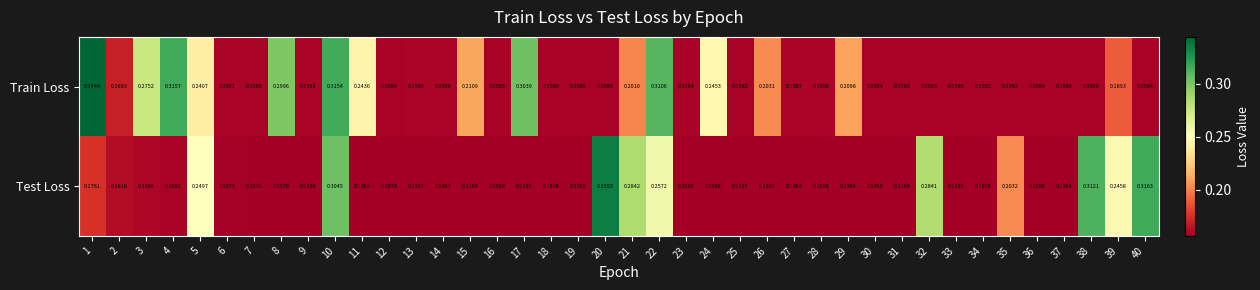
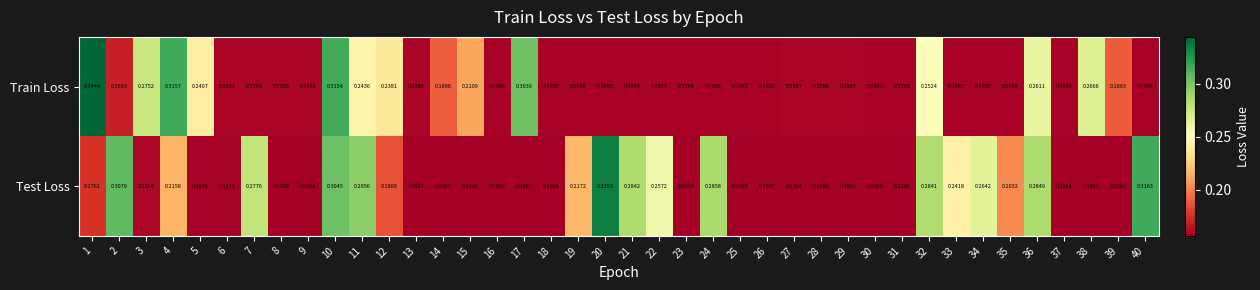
  {
    "Train Loss": {
      "1": 0.3444,
      "2": 0.1693,
      "3": 0.2752,
      "4": 0.3157,
      "5": 0.2407,
      "6": 0.1591,
      "7": 0.1589,
-     "8": 0.2996,
+     "8": 0.1590,
      "9": 0.1591,
      "10": 0.3154,
      "11": 0.2436,
-     "12": 0.1584,
+     "12": 0.2381,
      "13": 0.1586,
-     "14": 0.1586,
+     "14": 0.1896,
      "15": 0.2109,
      "16": 0.1585,
      "17": 0.3039,
      "18": 0.1585,
      "19": 0.1585,
      "20": 0.1585,
-     "21": 0.2010,
-     "22": 0.3106,
+     "21": 0.1584,
+     "22": 0.1584,
      "23": 0.1584,
-     "24": 0.2453,
+     "24": 0.1584,
      "25": 0.1582,
-     "26": 0.2031,
+     "26": 0.1584,
      "27": 0.1587,
      "28": 0.1586,
-     "29": 0.2098,
+     "29": 0.1587,
      "30": 0.1584,
      "31": 0.1583,
-     "32": 0.1583,
+     "32": 0.2524,
      "33": 0.1585,
      "34": 0.1582,
      "35": 0.1583,
-     "36": 0.1584,
+     "36": 0.2611,
      "37": 0.1585,
-     "38": 0.1586,
+     "38": 0.2666,
      "39": 0.1893,
      "40": 0.1584
    },
    "Test Loss": {
      "1": 0.1761,
-     "2": 0.1618,
+     "2": 0.3079,
      "3": 0.1596,
-     "4": 0.1581,
-     "5": 0.2497,
+     "4": 0.2158,
+     "5": 0.1578,
      "6": 0.1573,
-     "7": 0.1570,
+     "7": 0.2776,
      "8": 0.1570,
      "9": 0.1568,
      "10": 0.3045,
-     "11": 0.1569,
-     "12": 0.1570,
+     "11": 0.2956,
+     "12": 0.1860,
      "13": 0.1567,
      "14": 0.1567,
      "15": 0.1567,
      "16": 0.1568,
      "17": 0.1565,
      "18": 0.1568,
-     "19": 0.1565,
+     "19": 0.2172,
      "20": 0.3353,
      "21": 0.2842,
      "22": 0.2572,
      "23": 0.1565,
-     "24": 0.1566,
+     "24": 0.2858,
      "25": 0.1567,
      "26": 0.1567,
      "27": 0.1568,
      "28": 0.1568,
      "29": 0.1564,
      "30": 0.1568,
      "31": 0.1564,
      "32": 0.2841,
-     "33": 0.1565,
-     "34": 0.1565,
+     "33": 0.2418,
+     "34": 0.2642,
      "35": 0.2032,
-     "36": 0.1566,
+     "36": 0.2849,
      "37": 0.1564,
-     "38": 0.3121,
-     "39": 0.2458,
+     "38": 0.1567,
+     "39": 0.1567,
      "40": 0.3163
    }
  }
